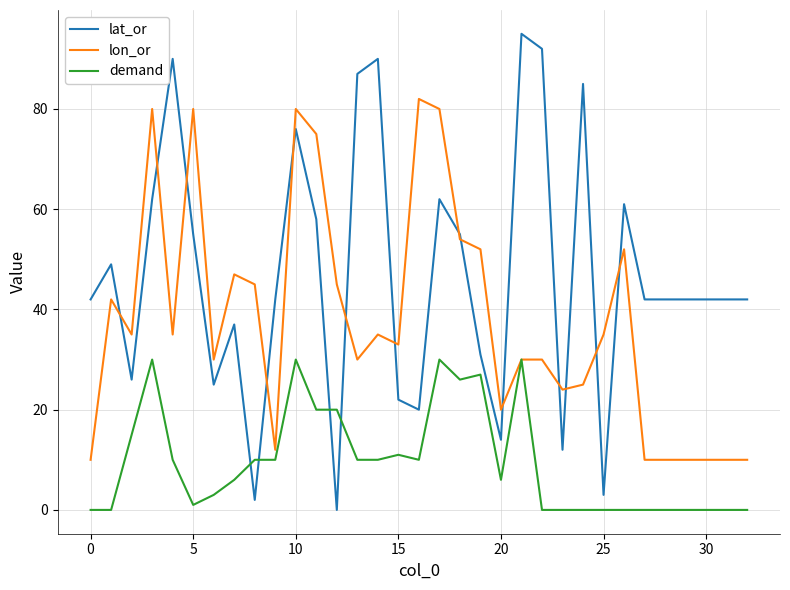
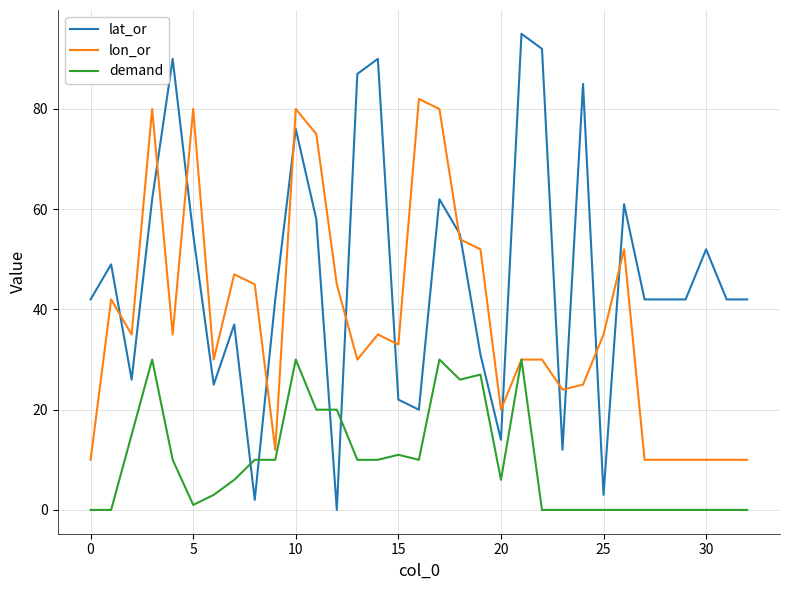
  {
    "lat_or": {
      "0": 42,
      "5": 55,
      "10": 76,
      "15": 22,
      "20": 14,
      "25": 3,
-     "30": 42
+     "30": 52
    },
    "lon_or": {
      "0": 10,
      "5": 80,
      "10": 80,
      "15": 33,
      "20": 20,
      "25": 35,
      "30": 10
    },
    "demand": {
      "0": 0,
      "5": 1,
      "10": 30,
      "15": 11,
      "20": 6,
      "25": 0,
      "30": 0
    }
  }
